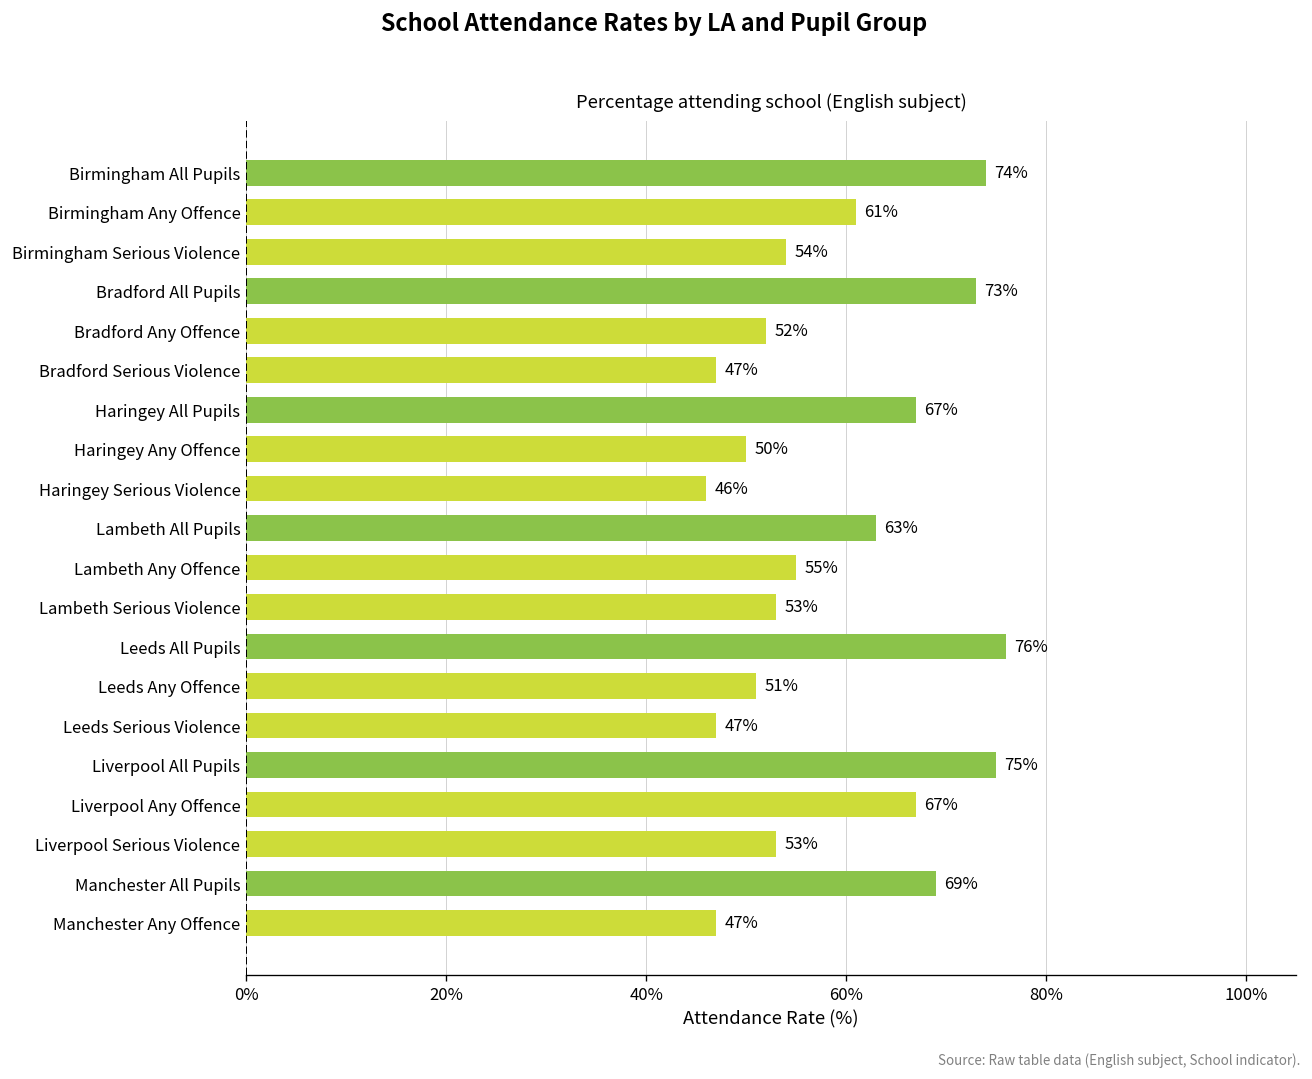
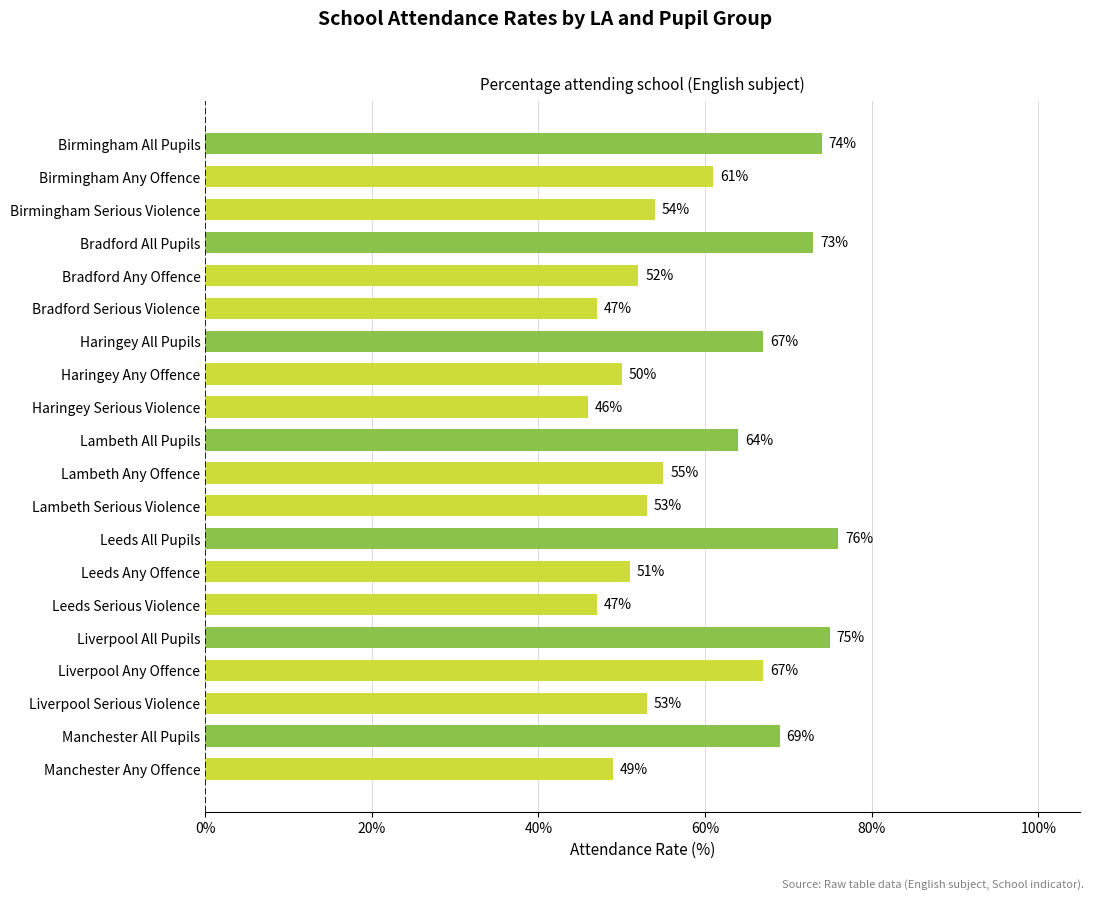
  {
    "Birmingham All Pupils": "74%",
    "Birmingham Any Offence": "61%",
    "Birmingham Serious Violence": "54%",
    "Bradford All Pupils": "73%",
    "Bradford Any Offence": "52%",
    "Bradford Serious Violence": "47%",
    "Haringey All Pupils": "67%",
    "Haringey Any Offence": "50%",
    "Haringey Serious Violence": "46%",
-   "Lambeth All Pupils": "63%",
+   "Lambeth All Pupils": "64%",
    "Lambeth Any Offence": "55%",
    "Lambeth Serious Violence": "53%",
    "Leeds All Pupils": "76%",
    "Leeds Any Offence": "51%",
    "Leeds Serious Violence": "47%",
    "Liverpool All Pupils": "75%",
    "Liverpool Any Offence": "67%",
    "Liverpool Serious Violence": "53%",
    "Manchester All Pupils": "69%",
-   "Manchester Any Offence": "47%"
+   "Manchester Any Offence": "49%"
  }
